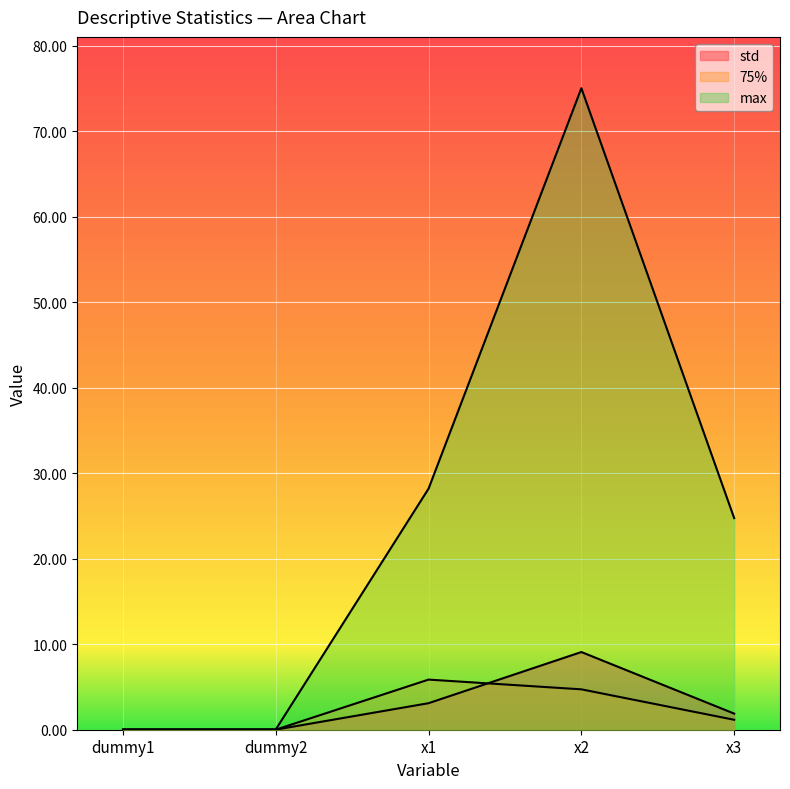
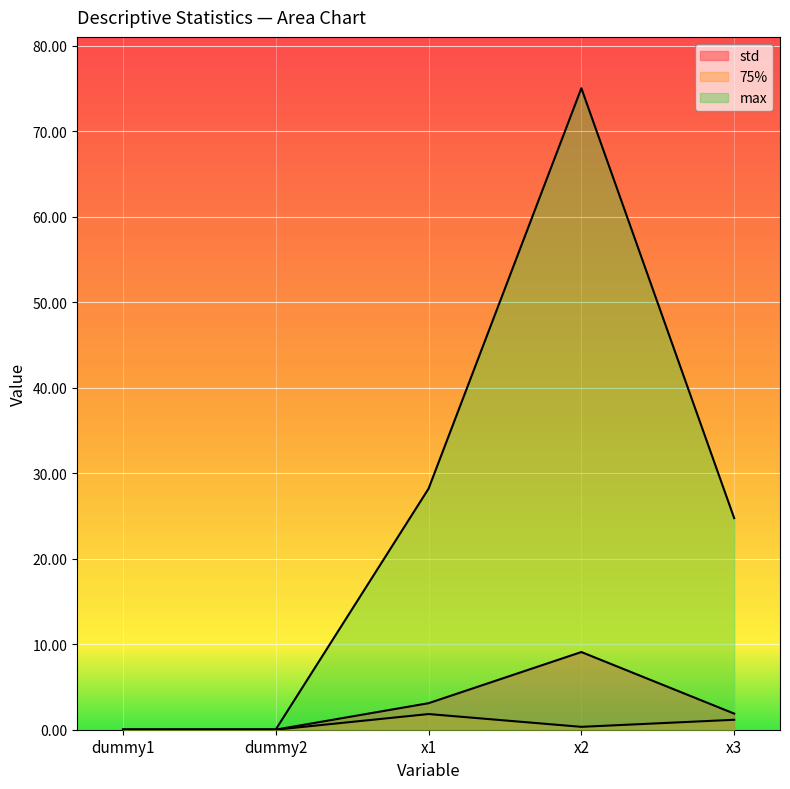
  {
    "std": {
      "x1": 3,
      "x2": 9,
      "x3": 2
    },
    "75%": {
-     "x1": 6,
-     "x2": 5,
+     "x1": 2,
+     "x2": 0,
      "x3": 1
    },
    "max": {
      "x1": 28,
      "x2": 75,
      "x3": 25
    }
  }
